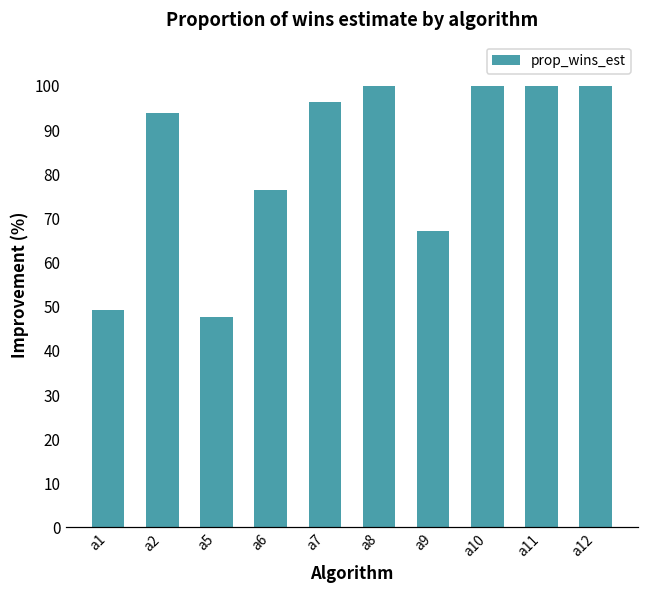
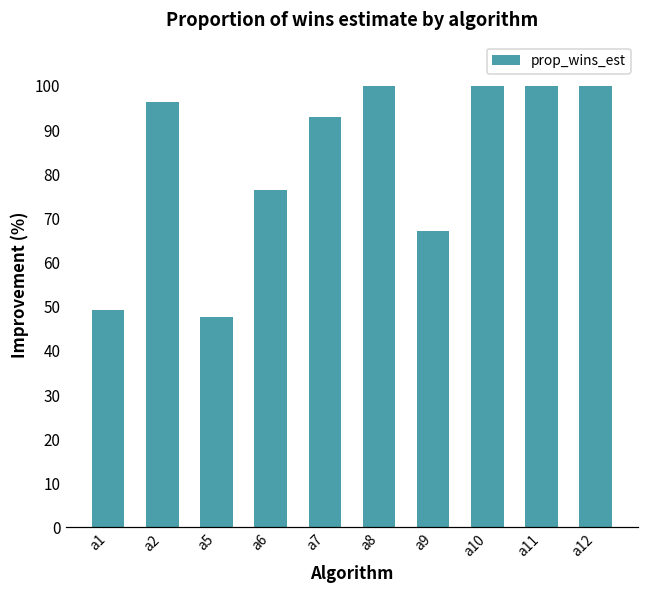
  {
    "a1": 49,
-   "a2": 94,
+   "a2": 96,
    "a5": 48,
    "a6": 76,
-   "a7": 96,
+   "a7": 93,
    "a8": 100,
    "a9": 67,
    "a10": 100,
    "a11": 100,
    "a12": 100
  }
